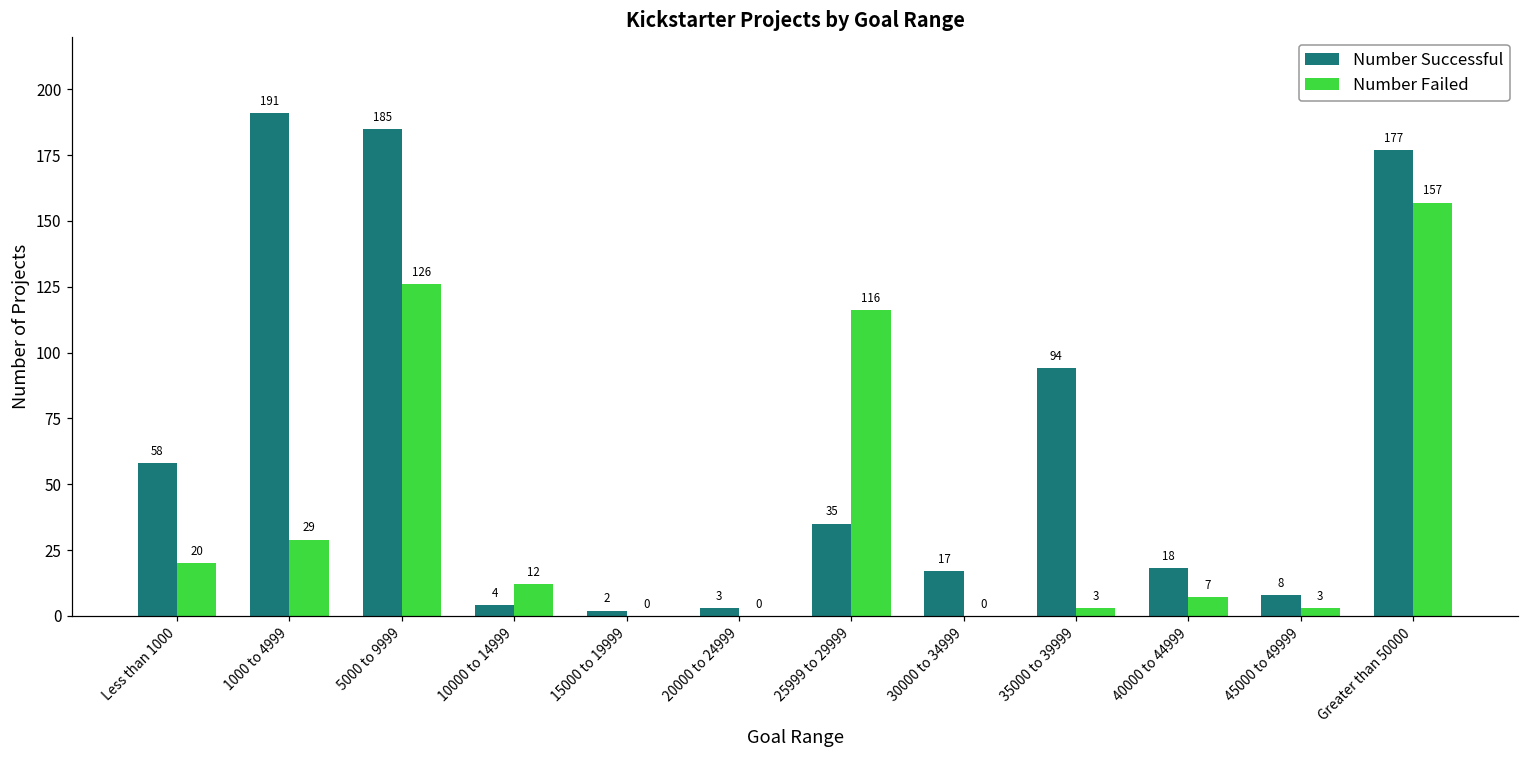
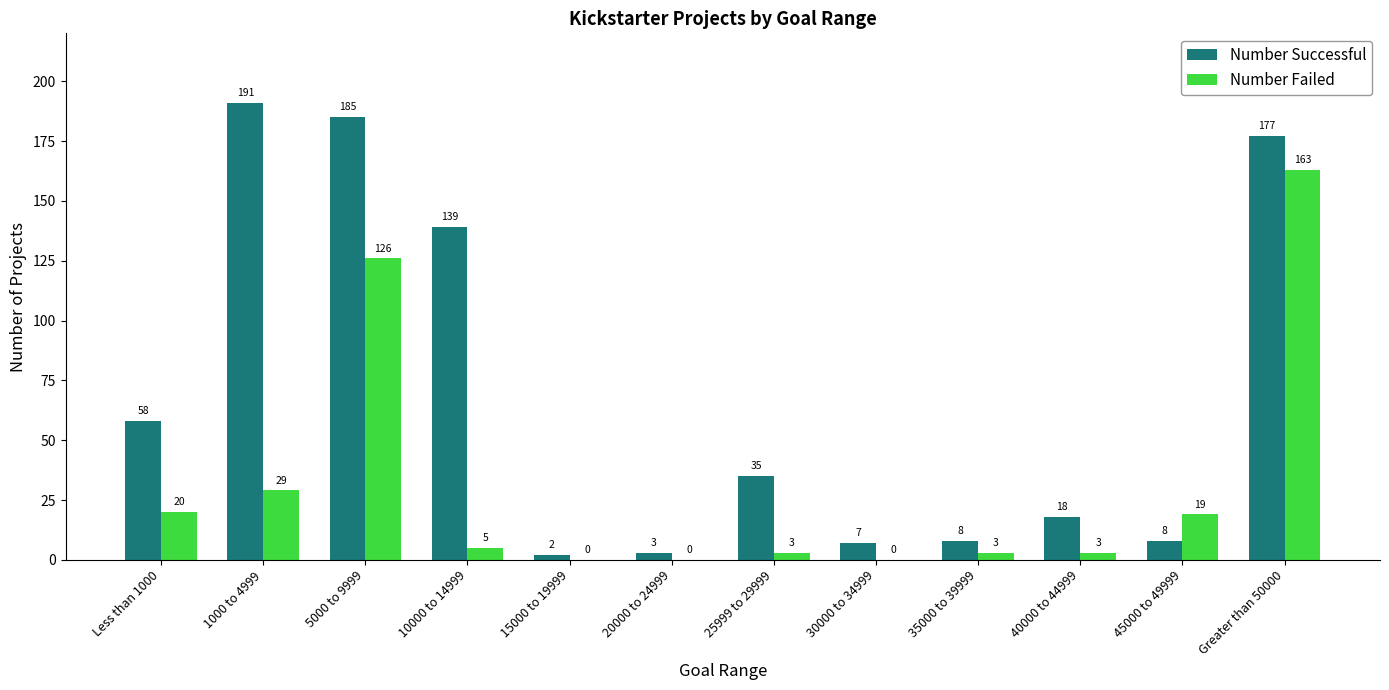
  {
    "Number Successful": {
      "Less than 1000": 58,
      "1000 to 4999": 191,
      "5000 to 9999": 185,
-     "10000 to 14999": 4,
+     "10000 to 14999": 139,
      "15000 to 19999": 2,
      "20000 to 24999": 3,
      "25999 to 29999": 35,
-     "30000 to 34999": 17,
-     "35000 to 39999": 94,
+     "30000 to 34999": 7,
+     "35000 to 39999": 8,
      "40000 to 44999": 18,
      "45000 to 49999": 8,
      "Greater than 50000": 177
    },
    "Number Failed": {
      "Less than 1000": 20,
      "1000 to 4999": 29,
      "5000 to 9999": 126,
-     "10000 to 14999": 12,
+     "10000 to 14999": 5,
      "15000 to 19999": 0,
      "20000 to 24999": 0,
-     "25999 to 29999": 116,
+     "25999 to 29999": 3,
      "30000 to 34999": 0,
      "35000 to 39999": 3,
-     "40000 to 44999": 7,
-     "45000 to 49999": 3,
-     "Greater than 50000": 157
+     "40000 to 44999": 3,
+     "45000 to 49999": 19,
+     "Greater than 50000": 163
    }
  }
